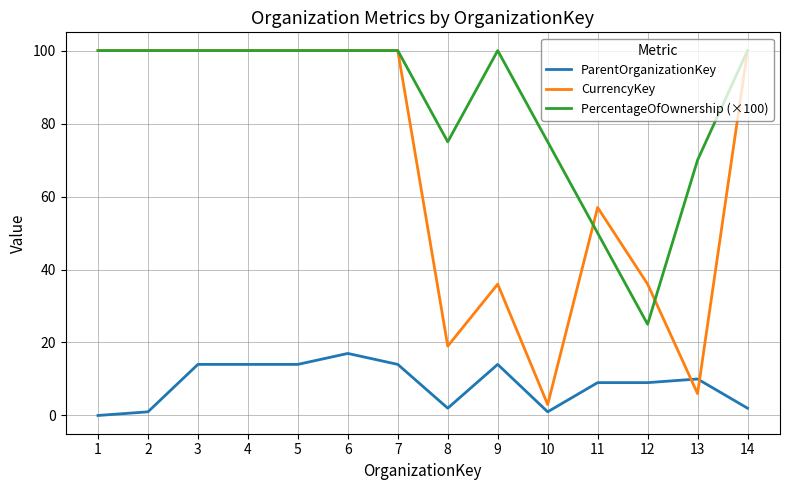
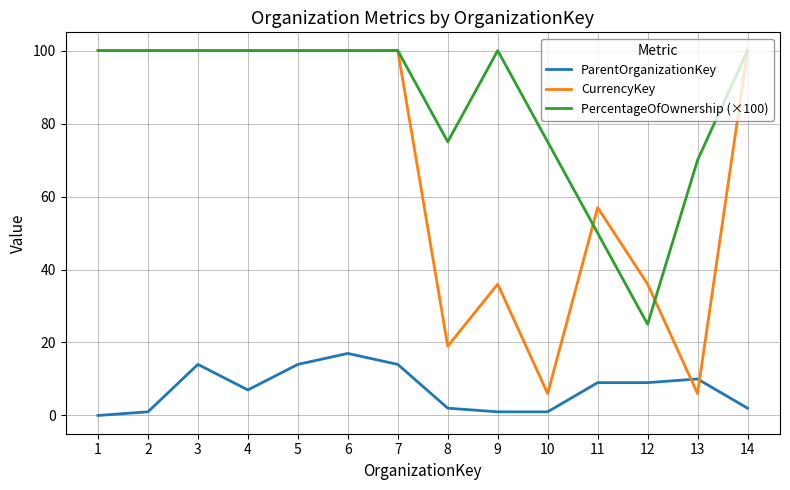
  {
    "ParentOrganizationKey": {
      "1": 0,
      "2": 1,
      "3": 14,
-     "4": 14,
+     "4": 7,
      "5": 14,
      "6": 17,
      "7": 14,
      "8": 2,
-     "9": 14,
+     "9": 1,
      "10": 1,
      "11": 9,
      "12": 9,
      "13": 10,
      "14": 2
    },
    "CurrencyKey": {
      "8": 19,
      "9": 36,
-     "10": 3,
+     "10": 6,
      "11": 57,
      "12": 36,
      "13": 6
    },
    "PercentageOfOwnership (×100)": {
      "8": 75,
      "9": 100,
      "10": 75,
      "11": 50,
      "12": 25,
      "13": 70
    }
  }
